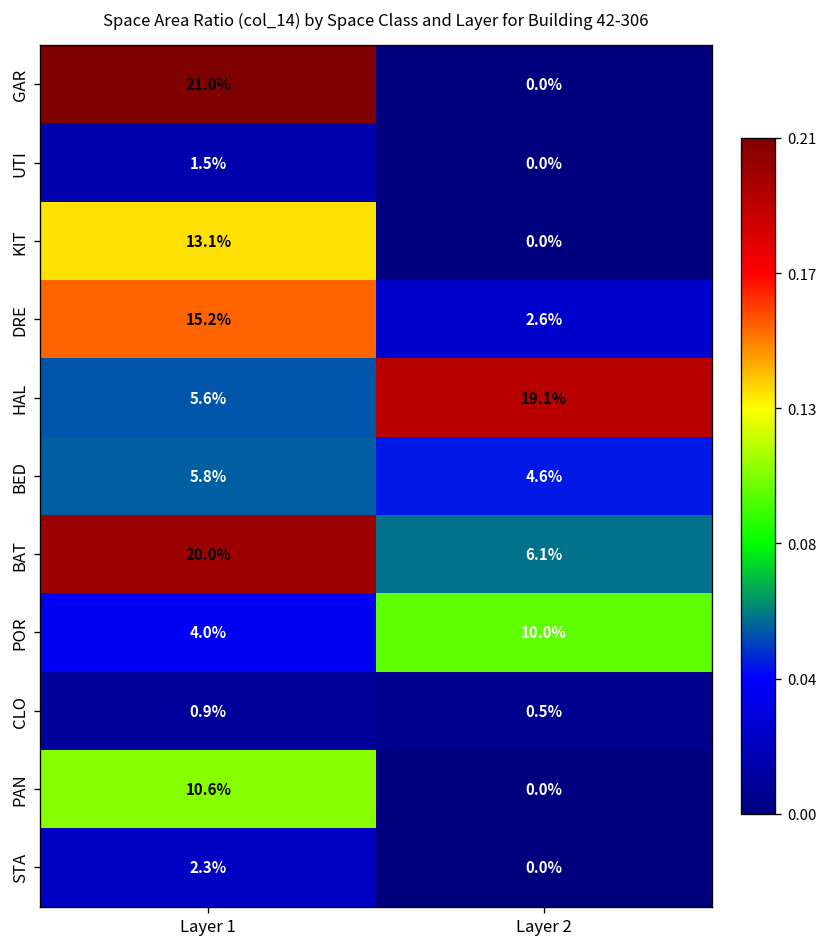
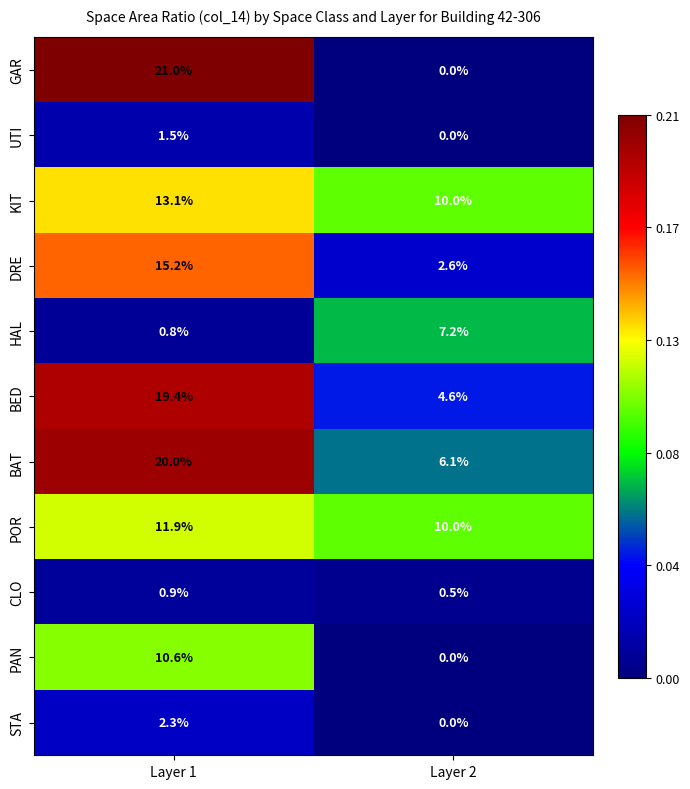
  {
    "GAR": {
      "Layer 1": "21.0%",
      "Layer 2": "0.0%"
    },
    "UTI": {
      "Layer 1": "1.5%",
      "Layer 2": "0.0%"
    },
    "KIT": {
      "Layer 1": "13.1%",
-     "Layer 2": "0.0%"
+     "Layer 2": "10.0%"
    },
    "DRE": {
      "Layer 1": "15.2%",
      "Layer 2": "2.6%"
    },
    "HAL": {
-     "Layer 1": "5.6%",
-     "Layer 2": "19.1%"
+     "Layer 1": "0.8%",
+     "Layer 2": "7.2%"
    },
    "BED": {
-     "Layer 1": "5.8%",
+     "Layer 1": "19.4%",
      "Layer 2": "4.6%"
    },
    "BAT": {
      "Layer 1": "20.0%",
      "Layer 2": "6.1%"
    },
    "POR": {
-     "Layer 1": "4.0%",
+     "Layer 1": "11.9%",
      "Layer 2": "10.0%"
    },
    "CLO": {
      "Layer 1": "0.9%",
      "Layer 2": "0.5%"
    },
    "PAN": {
      "Layer 1": "10.6%",
      "Layer 2": "0.0%"
    },
    "STA": {
      "Layer 1": "2.3%",
      "Layer 2": "0.0%"
    }
  }
